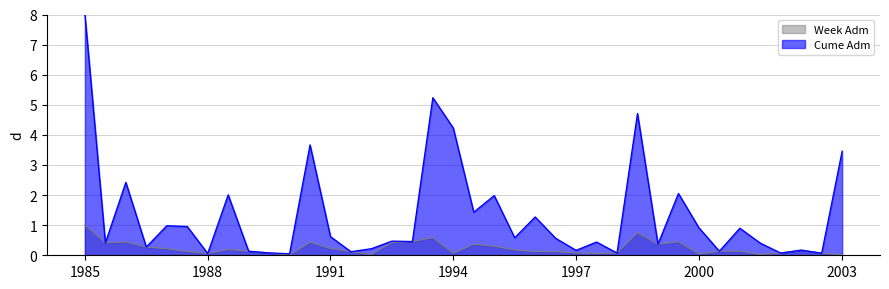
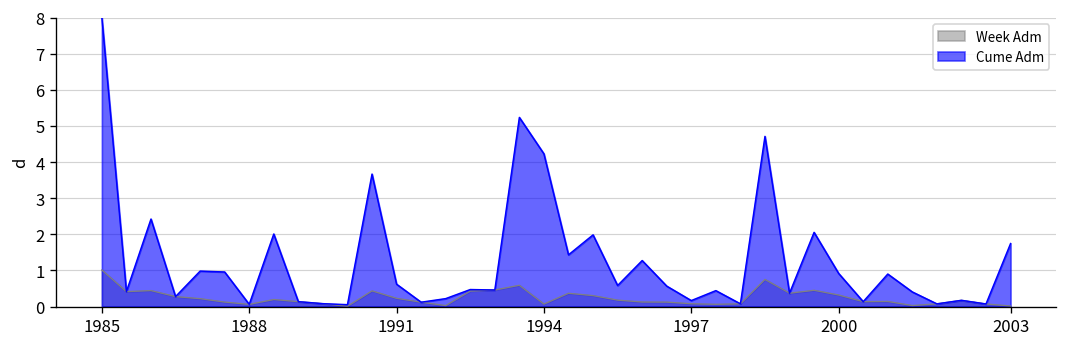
  {
    "Week Adm": {
      "1985": 1.0,
      "1991": 0.2,
      "1994": 0.1,
      "1997": 0.1,
-     "2000": 0.0,
+     "2000": 0.3,
      "2003": 0.0
    },
    "Cume Adm": {
      "1985": 8.0,
      "1991": 0.6,
      "1994": 4.2,
      "1997": 0.2,
      "2000": 0.9,
-     "2003": 3.5
+     "2003": 1.7
    }
  }
